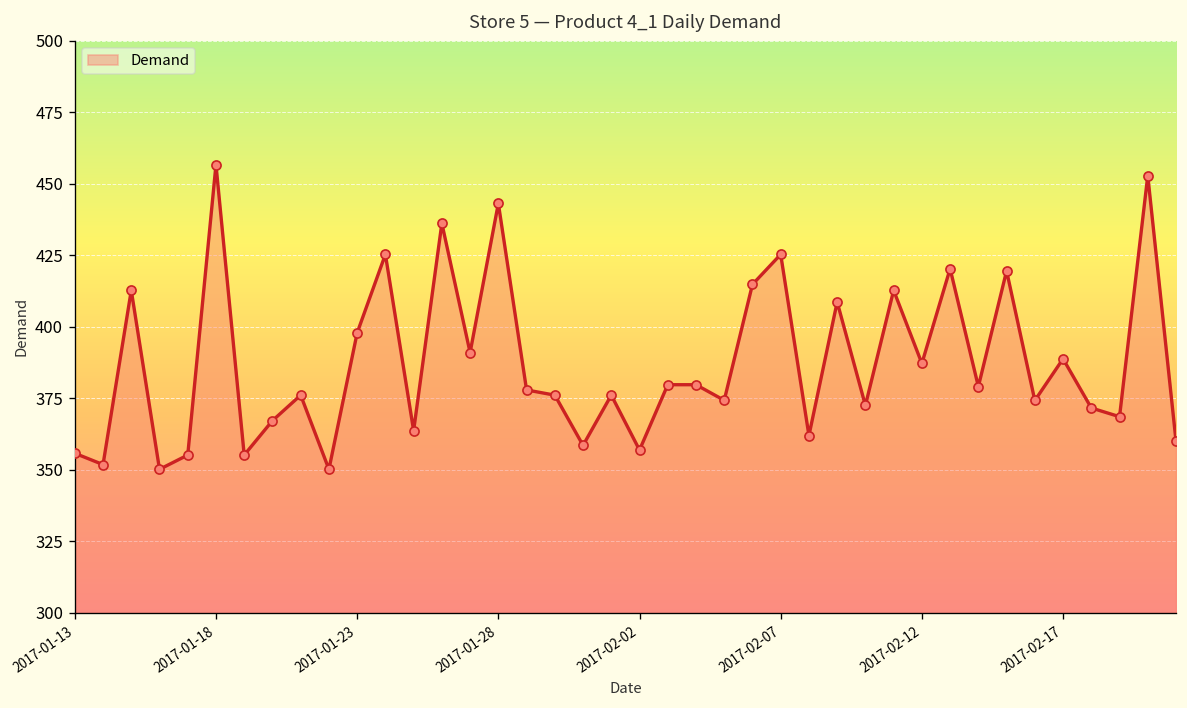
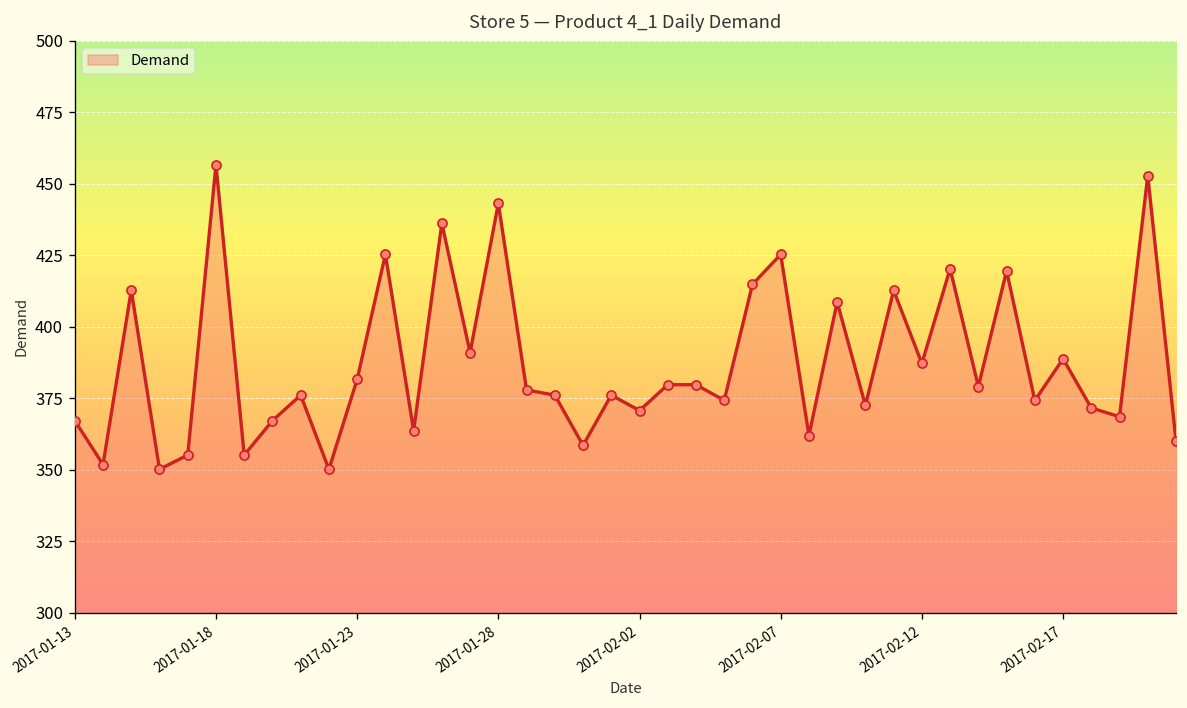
  {
-   "2017-01-13": 356,
+   "2017-01-13": 367,
    "2017-01-18": 457,
-   "2017-01-23": 398,
+   "2017-01-23": 382,
    "2017-01-28": 443,
-   "2017-02-02": 357,
+   "2017-02-02": 371,
    "2017-02-07": 425,
    "2017-02-12": 387,
    "2017-02-17": 389
  }
